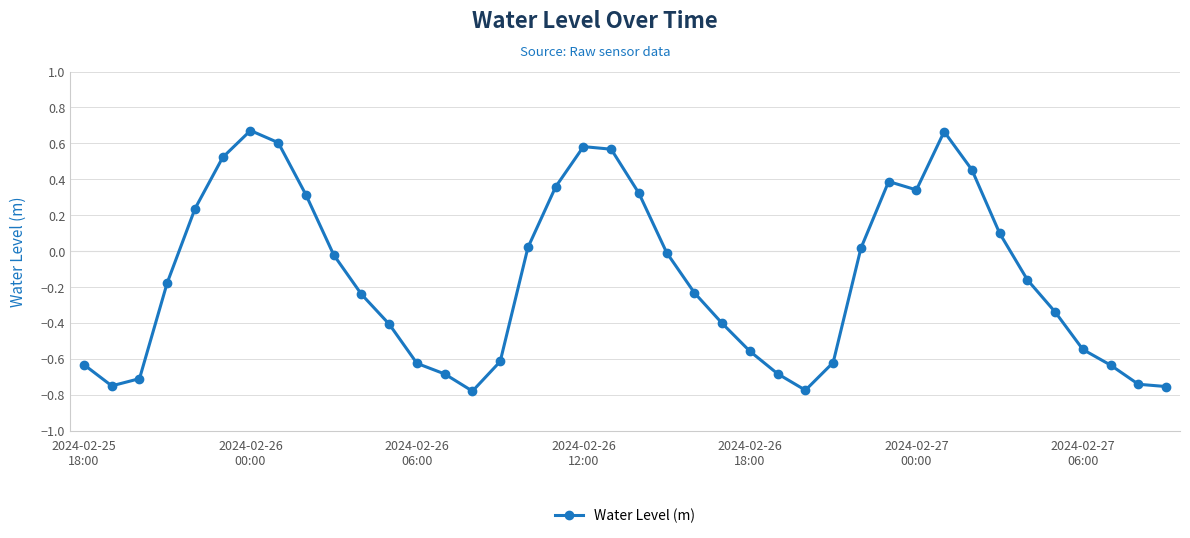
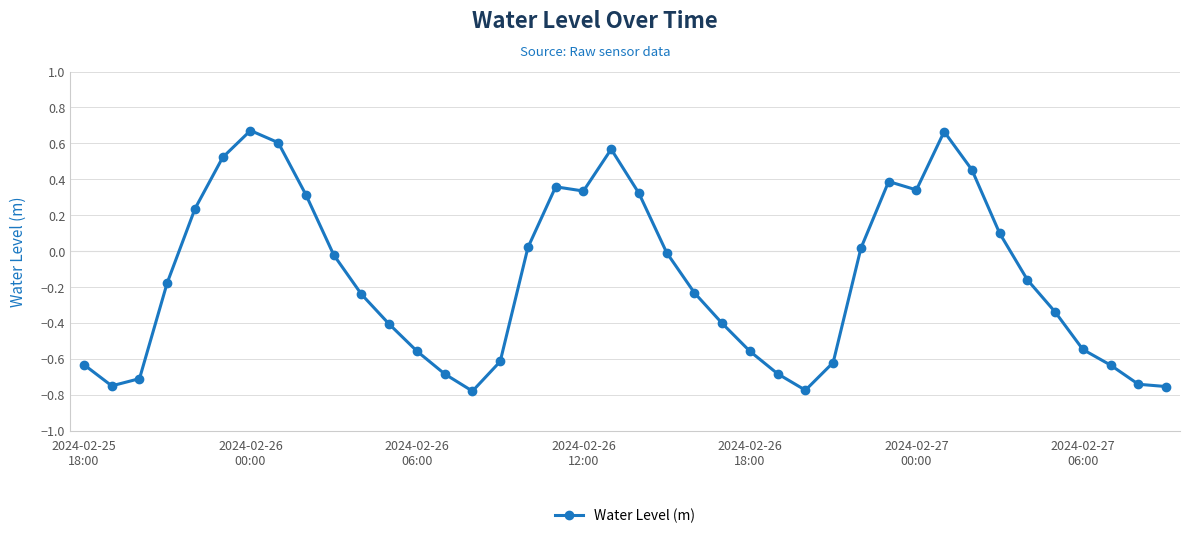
  {
    "2024-02-25 18:00": -0.63,
    "2024-02-26 00:00": 0.67,
-   "2024-02-26 06:00": -0.62,
-   "2024-02-26 12:00": 0.58,
+   "2024-02-26 06:00": -0.56,
+   "2024-02-26 12:00": 0.33,
    "2024-02-26 18:00": -0.56,
    "2024-02-27 00:00": 0.34,
    "2024-02-27 06:00": -0.55
  }
